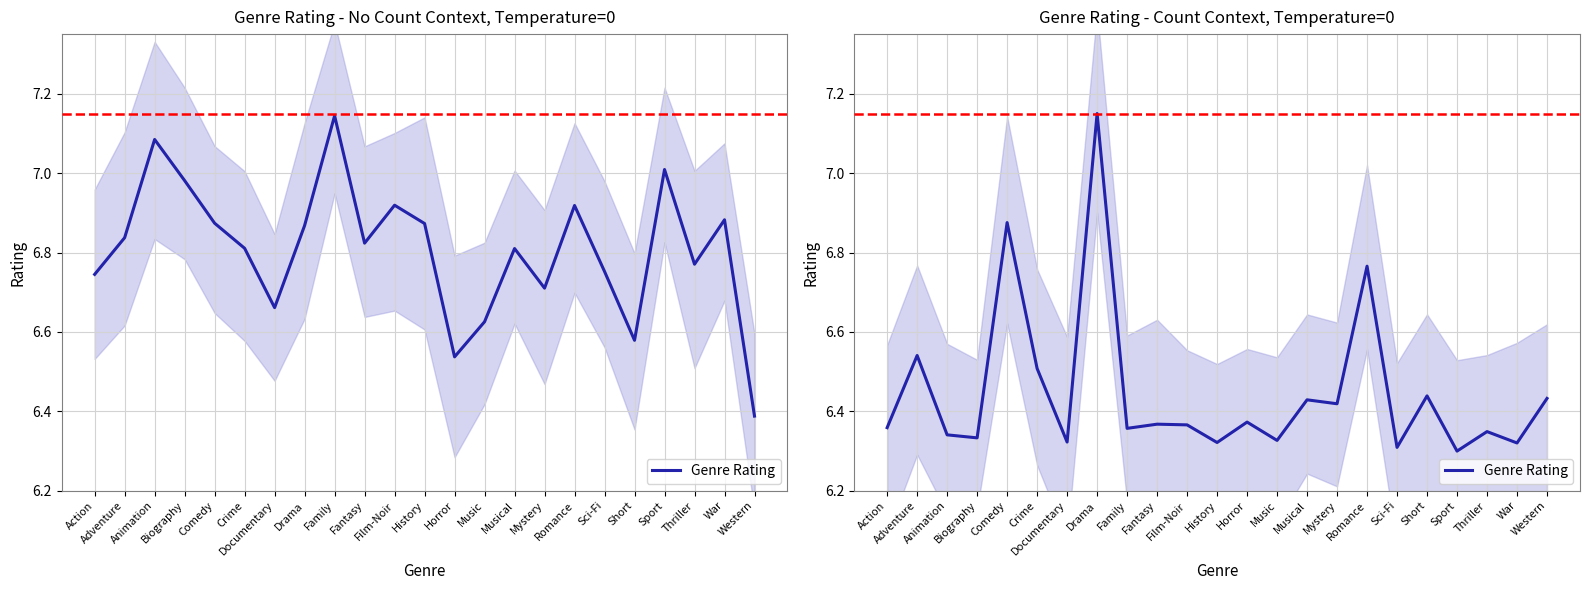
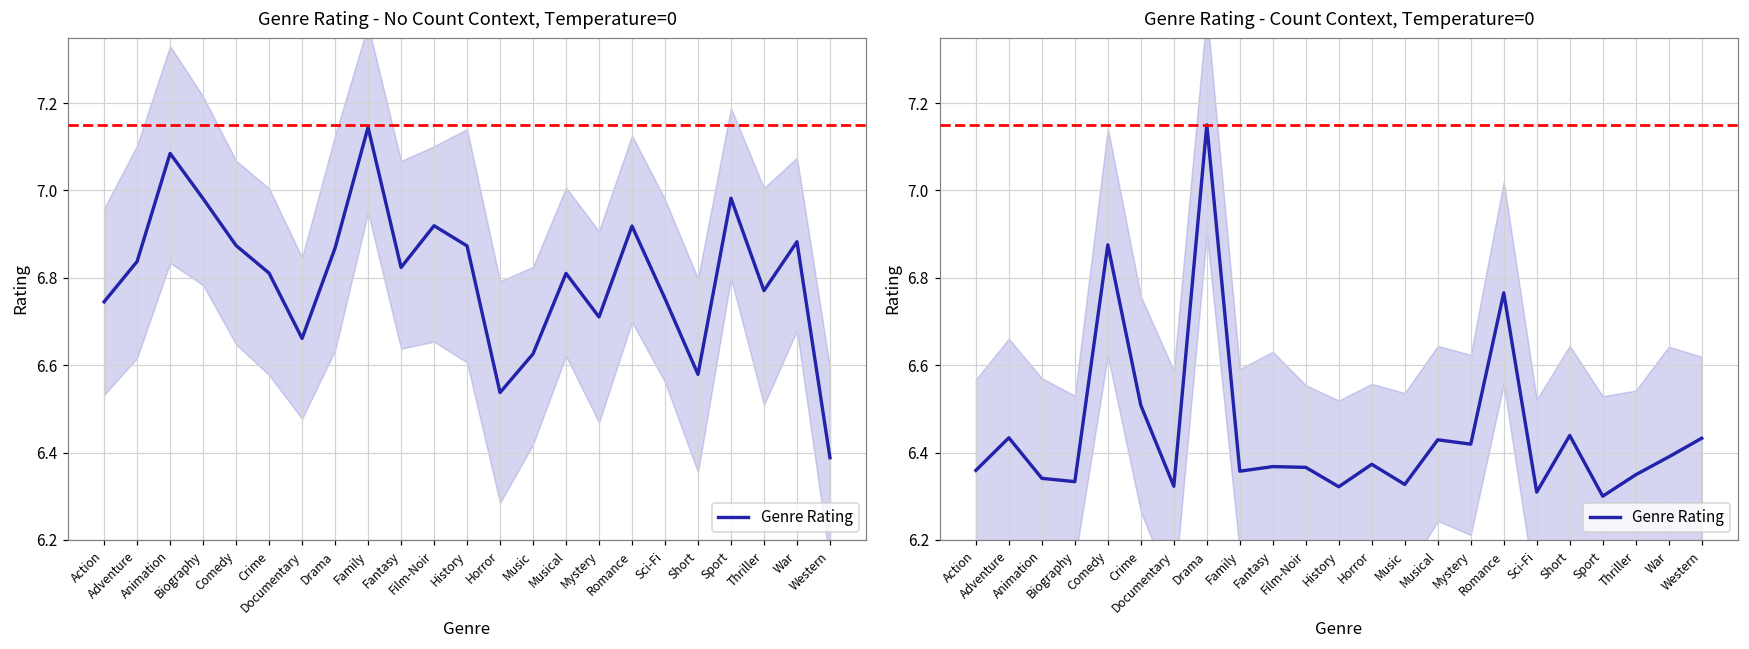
  {
    "Genre Rating - No Count Context, Temperature=0": {
      "Genre Rating": {
        "Action": 6.74,
        "Adventure": 6.84,
        "Animation": 7.08,
        "Biography": 6.98,
        "Comedy": 6.87,
        "Crime": 6.81,
        "Documentary": 6.66,
        "Drama": 6.87,
        "Family": 7.14,
        "Fantasy": 6.82,
        "Film-Noir": 6.92,
        "History": 6.87,
        "Horror": 6.54,
        "Music": 6.63,
        "Musical": 6.81,
        "Mystery": 6.71,
        "Romance": 6.92,
        "Sci-Fi": 6.75,
        "Short": 6.58,
-       "Sport": 7.01,
+       "Sport": 6.98,
        "Thriller": 6.77,
        "War": 6.88,
        "Western": 6.39
      }
    },
    "Genre Rating - Count Context, Temperature=0": {
      "Genre Rating": {
        "Action": 6.36,
-       "Adventure": 6.54,
+       "Adventure": 6.43,
        "Animation": 6.34,
        "Biography": 6.33,
        "Comedy": 6.88,
        "Crime": 6.51,
        "Documentary": 6.32,
        "Drama": 7.15,
        "Family": 6.36,
        "Fantasy": 6.37,
        "Film-Noir": 6.37,
        "History": 6.32,
        "Horror": 6.37,
        "Music": 6.33,
        "Musical": 6.43,
        "Mystery": 6.42,
        "Romance": 6.77,
        "Sci-Fi": 6.31,
        "Short": 6.44,
        "Sport": 6.30,
        "Thriller": 6.35,
-       "War": 6.32,
+       "War": 6.39,
        "Western": 6.43
      }
    }
  }
